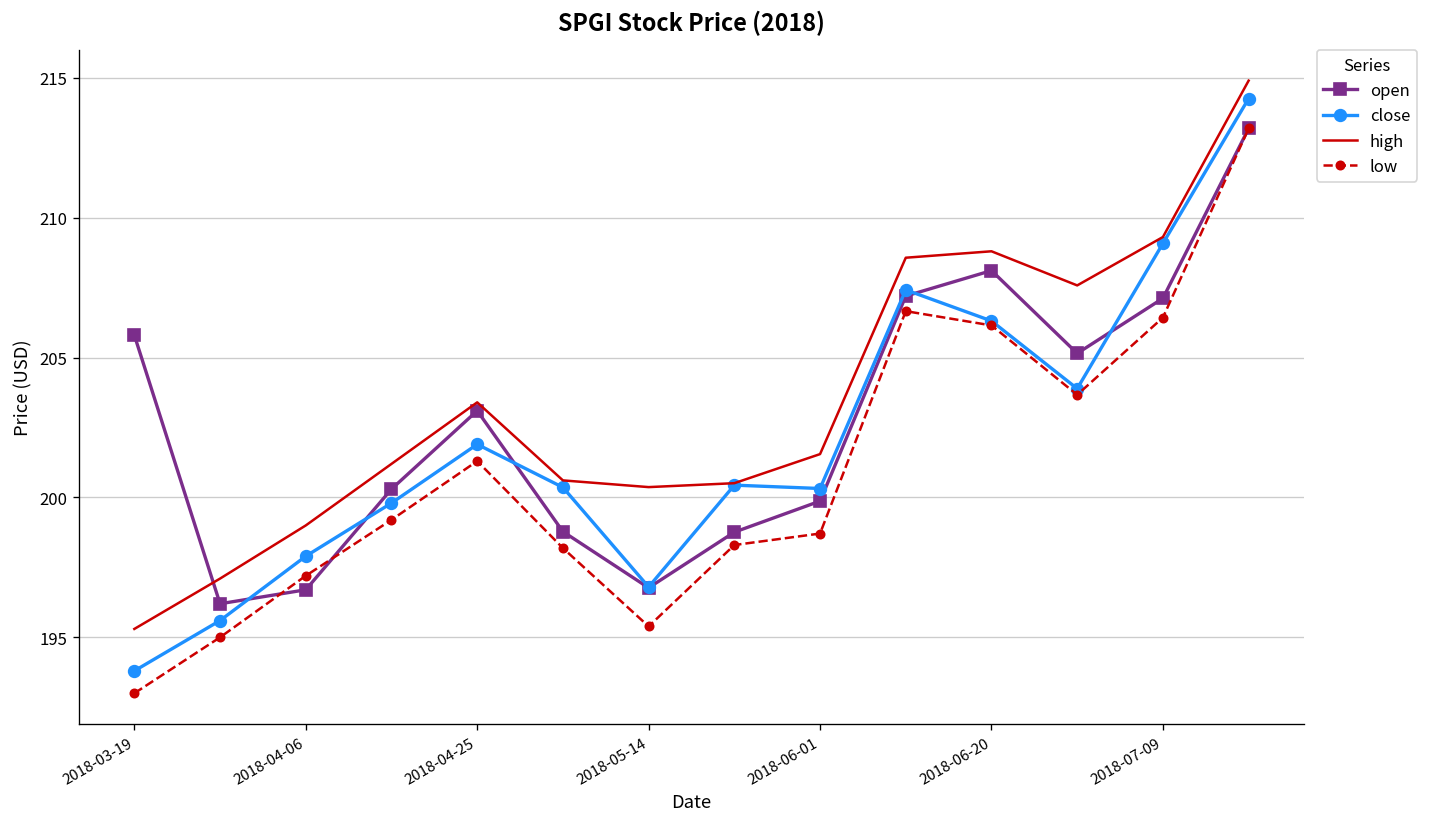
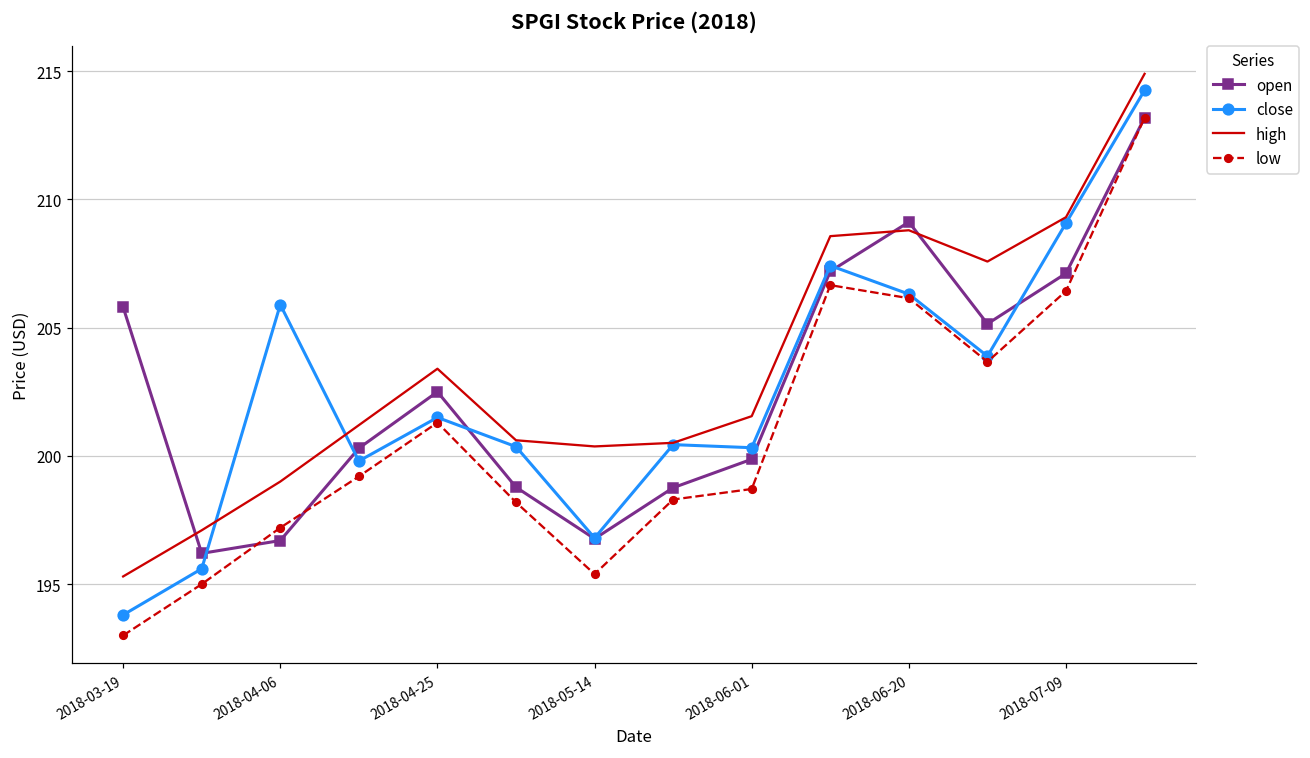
  {
    "open": {
      "2018-03-19": 205.8,
      "2018-04-06": 196.7,
-     "2018-04-25": 203.1,
+     "2018-04-25": 202.5,
      "2018-06-01": 199.9,
-     "2018-06-20": 208.1,
+     "2018-06-20": 209.1,
      "2018-07-09": 207.1
    },
    "close": {
      "2018-03-19": 193.8,
-     "2018-04-06": 197.9,
-     "2018-04-25": 201.9,
+     "2018-04-06": 205.9,
+     "2018-04-25": 201.5,
      "2018-06-01": 200.3,
      "2018-06-20": 206.3,
      "2018-07-09": 209.1
    }
  }
